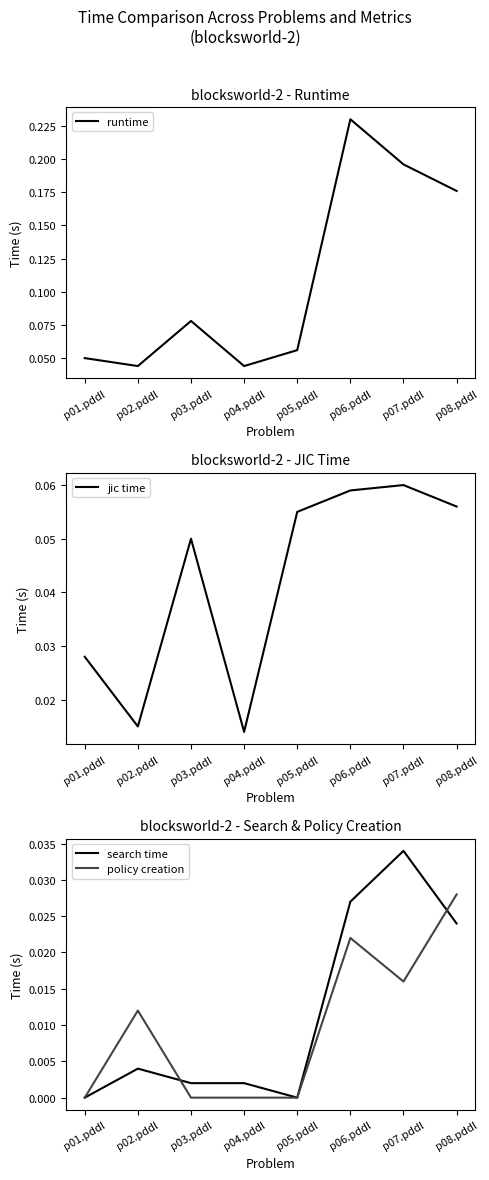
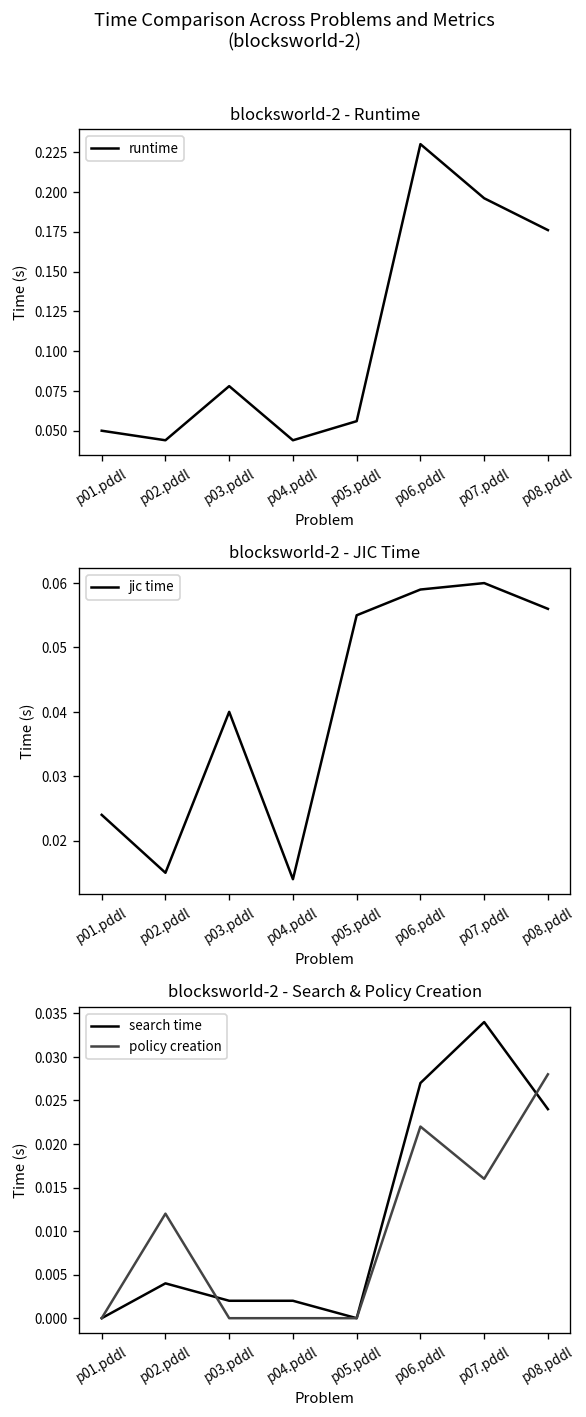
  {
    "blocksworld-2 - Runtime": {
      "p01.pddl": 0.050,
      "p02.pddl": 0.044,
      "p03.pddl": 0.078,
      "p04.pddl": 0.044,
      "p05.pddl": 0.056,
      "p06.pddl": 0.230,
      "p07.pddl": 0.196,
      "p08.pddl": 0.176
    },
    "blocksworld-2 - JIC Time": {
-     "p01.pddl": 0.028,
+     "p01.pddl": 0.024,
      "p02.pddl": 0.015,
-     "p03.pddl": 0.05,
+     "p03.pddl": 0.04,
      "p04.pddl": 0.014,
      "p05.pddl": 0.055,
      "p06.pddl": 0.059,
      "p07.pddl": 0.060,
      "p08.pddl": 0.056
    },
    "blocksworld-2 - Search & Policy Creation": {
      "search time": {
        "p02.pddl": 0.004,
        "p03.pddl": 0.002,
        "p04.pddl": 0.002,
        "p06.pddl": 0.027,
        "p07.pddl": 0.034,
        "p08.pddl": 0.024
      },
      "policy creation": {
        "p02.pddl": 0.012,
        "p03.pddl": 0.000,
        "p04.pddl": 0.000,
        "p06.pddl": 0.022,
        "p07.pddl": 0.016,
        "p08.pddl": 0.028
      }
    }
  }
